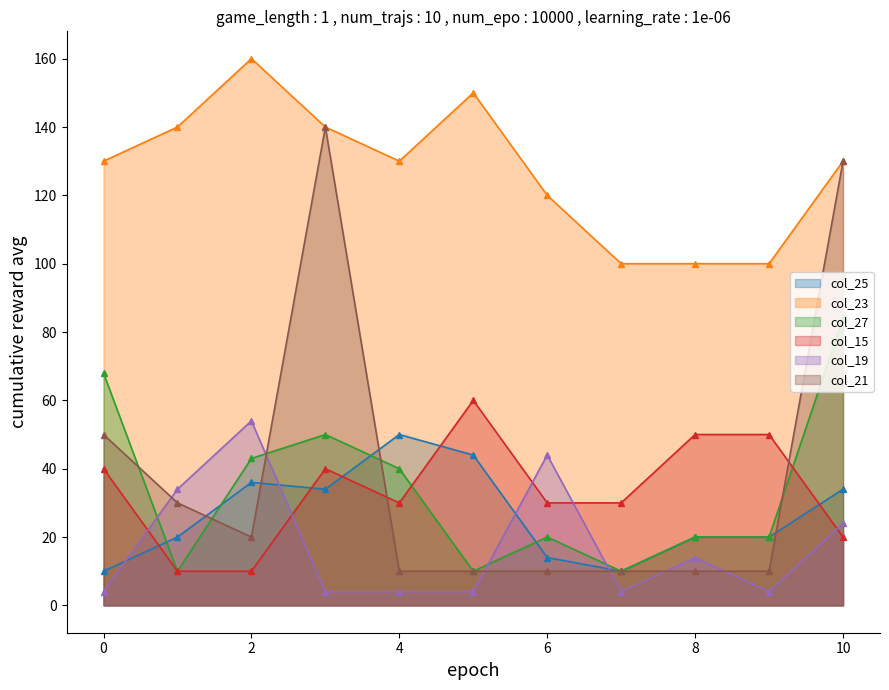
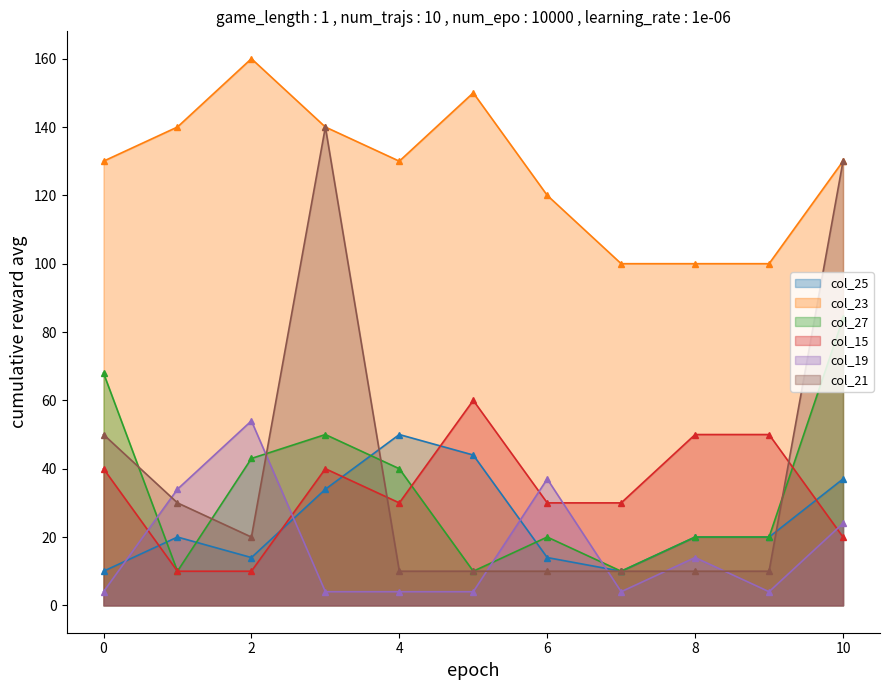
  {
    "col_25": {
      "0": 10,
-     "2": 36,
+     "2": 14,
      "4": 50,
      "6": 14,
-     "10": 34
+     "10": 37
    },
    "col_27": {
      "0": 68,
      "2": 43,
      "4": 40,
      "6": 20
    },
    "col_19": {
      "0": 4,
      "2": 54,
      "4": 4,
-     "6": 44,
+     "6": 37,
      "8": 14,
      "10": 24
    }
  }
